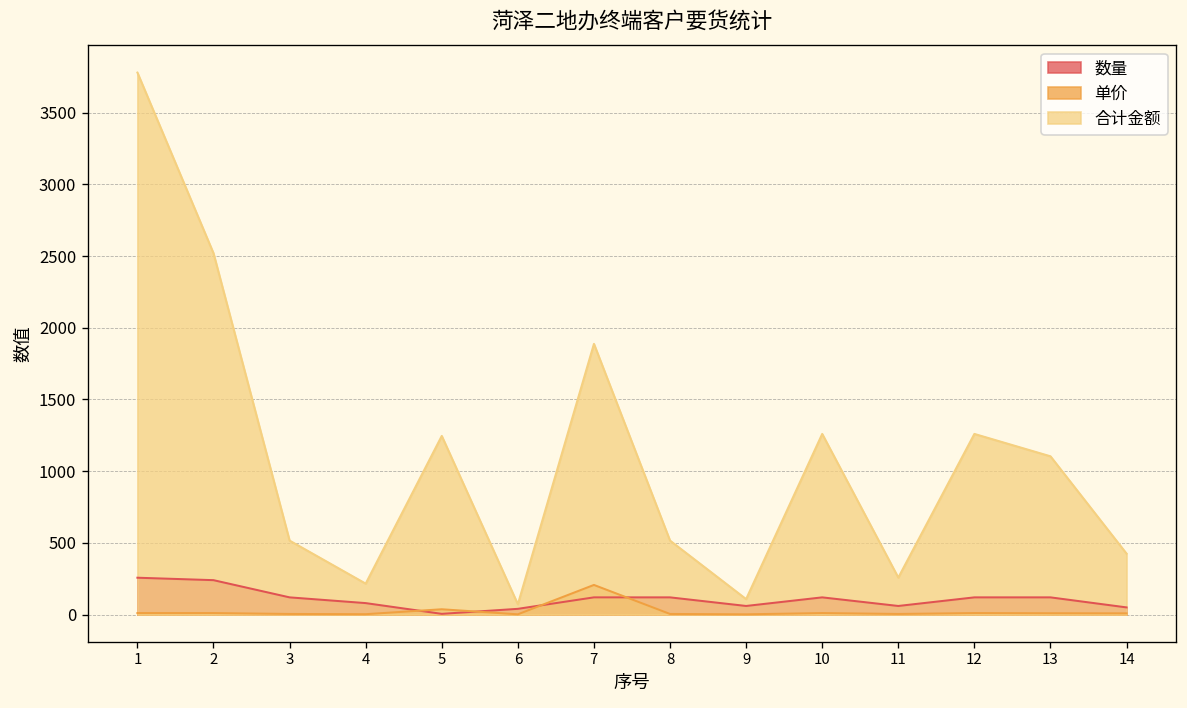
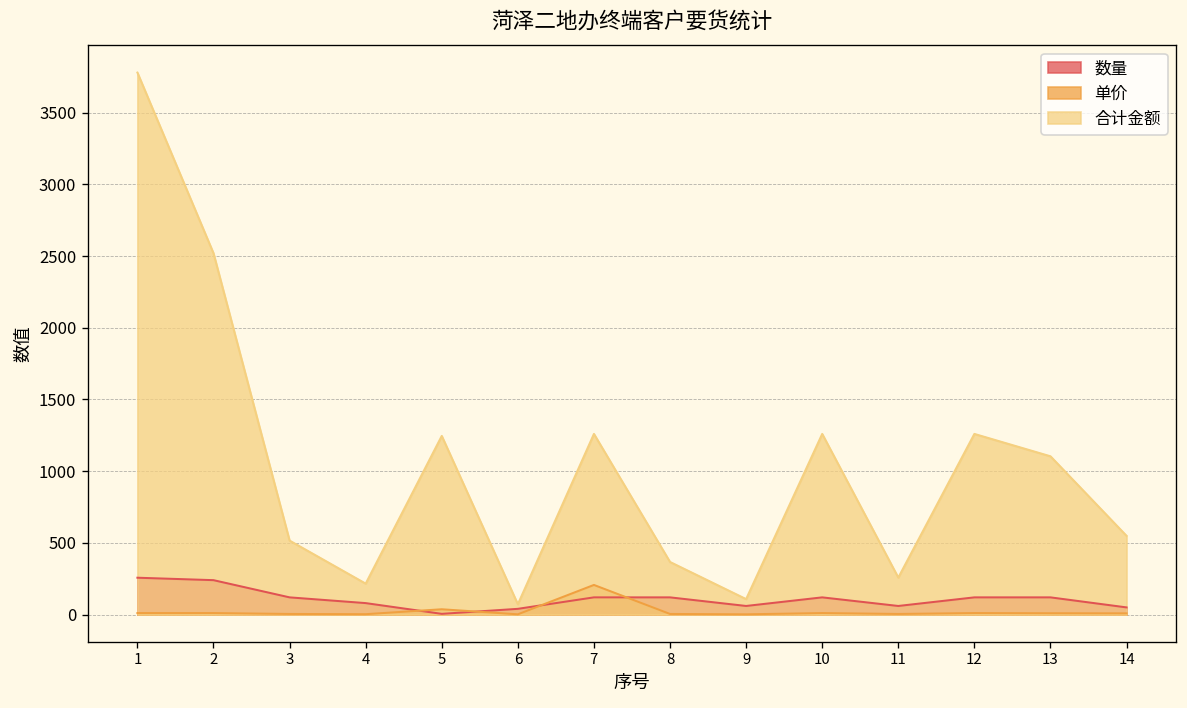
  {
    "数量": {
      "1": 260,
      "2": 240,
      "3": 120,
      "4": 80,
      "5": 10,
      "6": 40,
      "7": 120,
      "8": 120,
      "9": 60,
      "10": 120,
      "11": 60,
      "12": 120,
      "13": 120,
      "14": 50
    },
    "单价": {
      "1": 10,
      "2": 10,
      "3": 0,
      "4": 0,
      "5": 40,
      "6": 0,
      "7": 210,
      "8": 0,
      "9": 0,
      "10": 10,
      "11": 0,
      "12": 10,
      "13": 10,
      "14": 10
    },
    "合计金额": {
      "1": 3780,
      "2": 2520,
      "3": 520,
      "4": 220,
      "5": 1250,
      "6": 70,
-     "7": 1890,
-     "8": 520,
+     "7": 1260,
+     "8": 370,
      "9": 110,
      "10": 1260,
      "11": 260,
      "12": 1260,
      "13": 1100,
-     "14": 430
+     "14": 550
    }
  }
